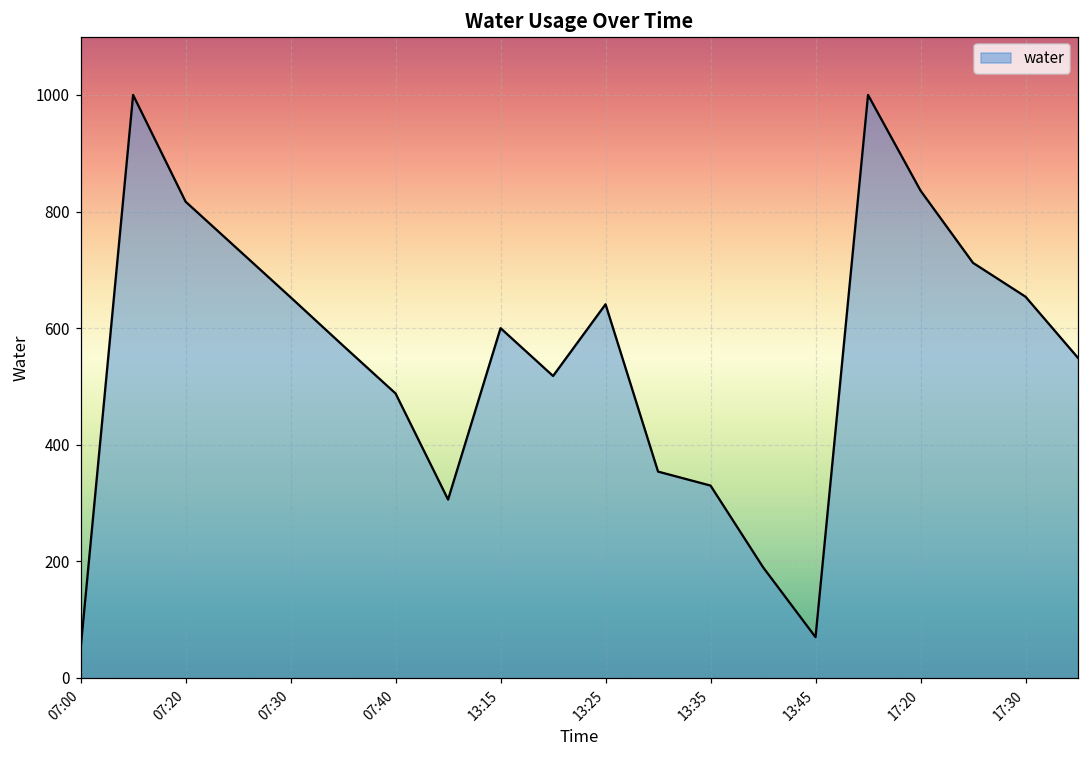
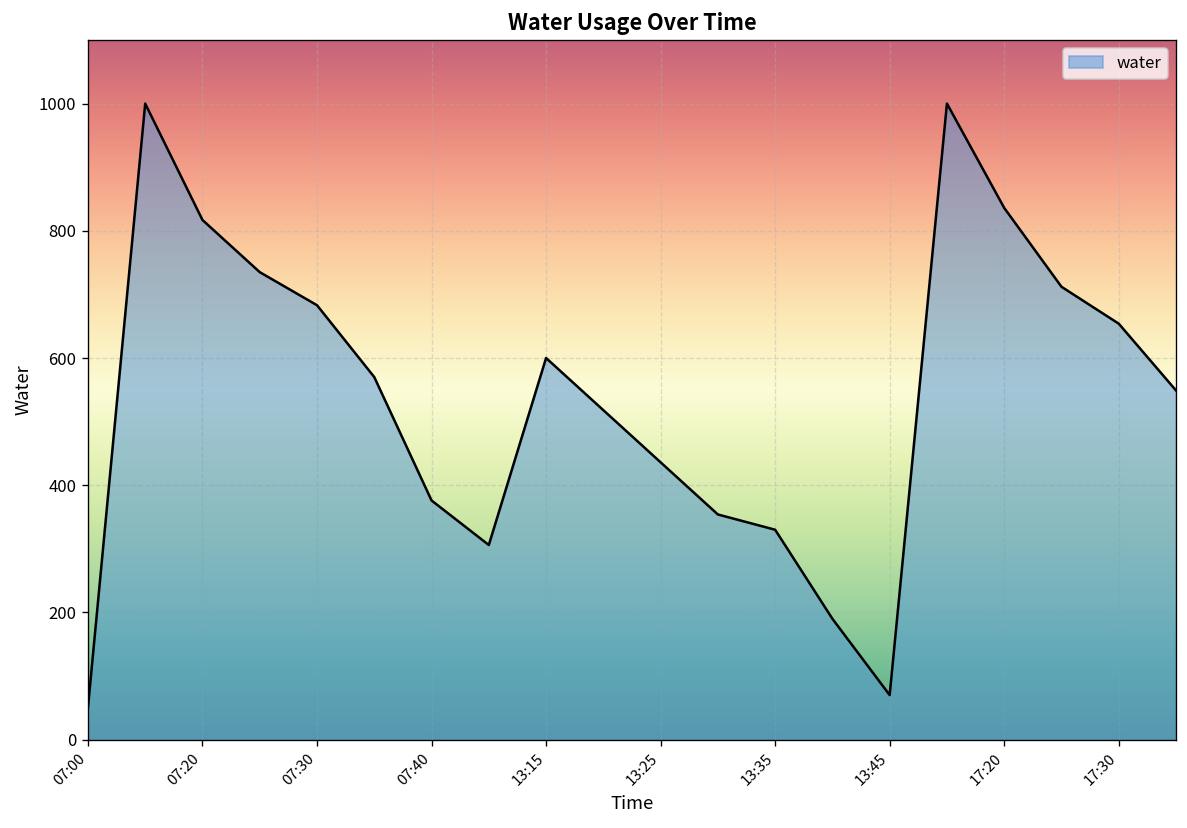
  {
    "07:00": 50,
    "07:20": 820,
-   "07:30": 650,
-   "07:40": 490,
+   "07:30": 680,
+   "07:40": 380,
    "13:15": 600,
-   "13:25": 640,
+   "13:25": 440,
    "13:35": 330,
    "13:45": 70,
    "17:20": 840,
    "17:30": 650
  }
